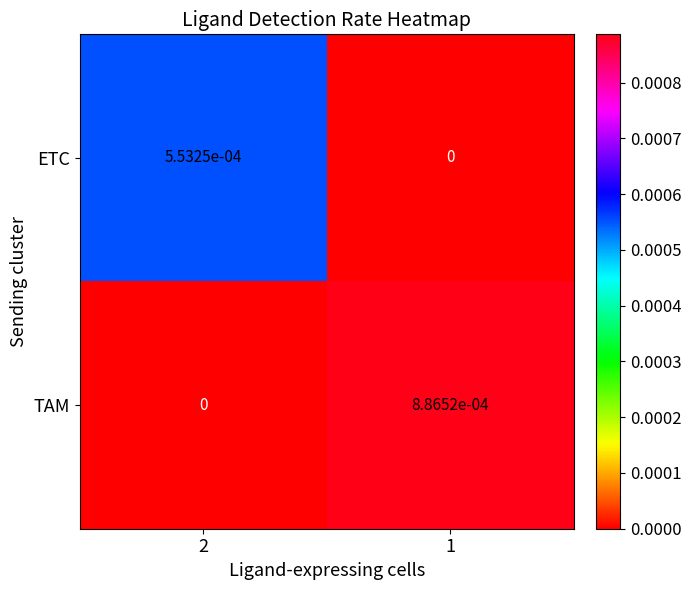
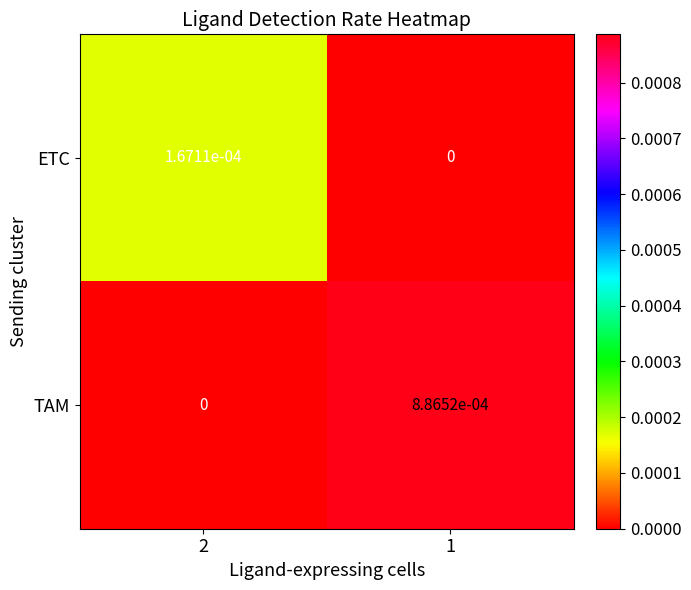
  {
    "ETC": {
-     "2": "5.5325e-04",
+     "2": "1.6711e-04",
      "1": "0"
    },
    "TAM": {
      "2": "0",
      "1": "8.8652e-04"
    }
  }
